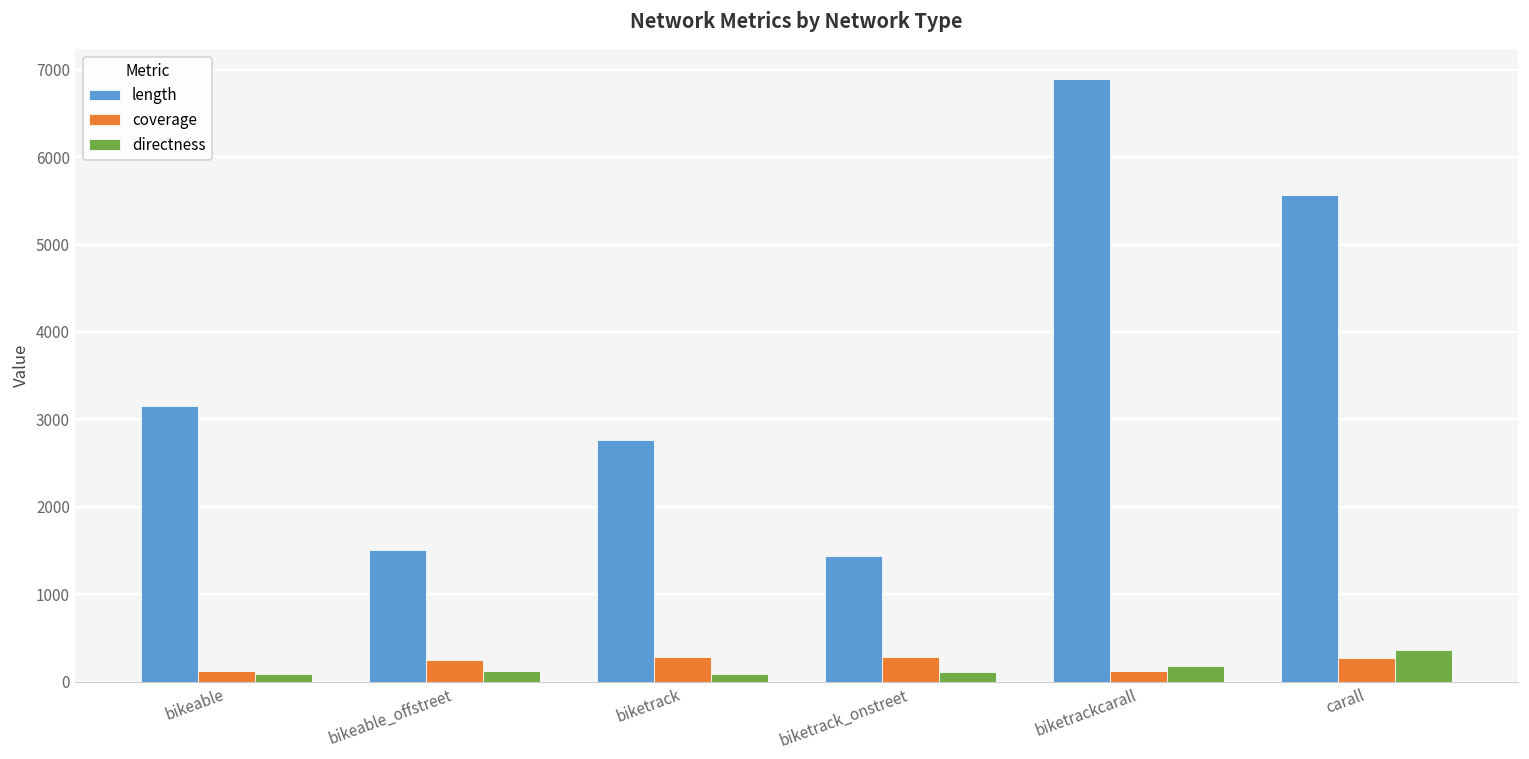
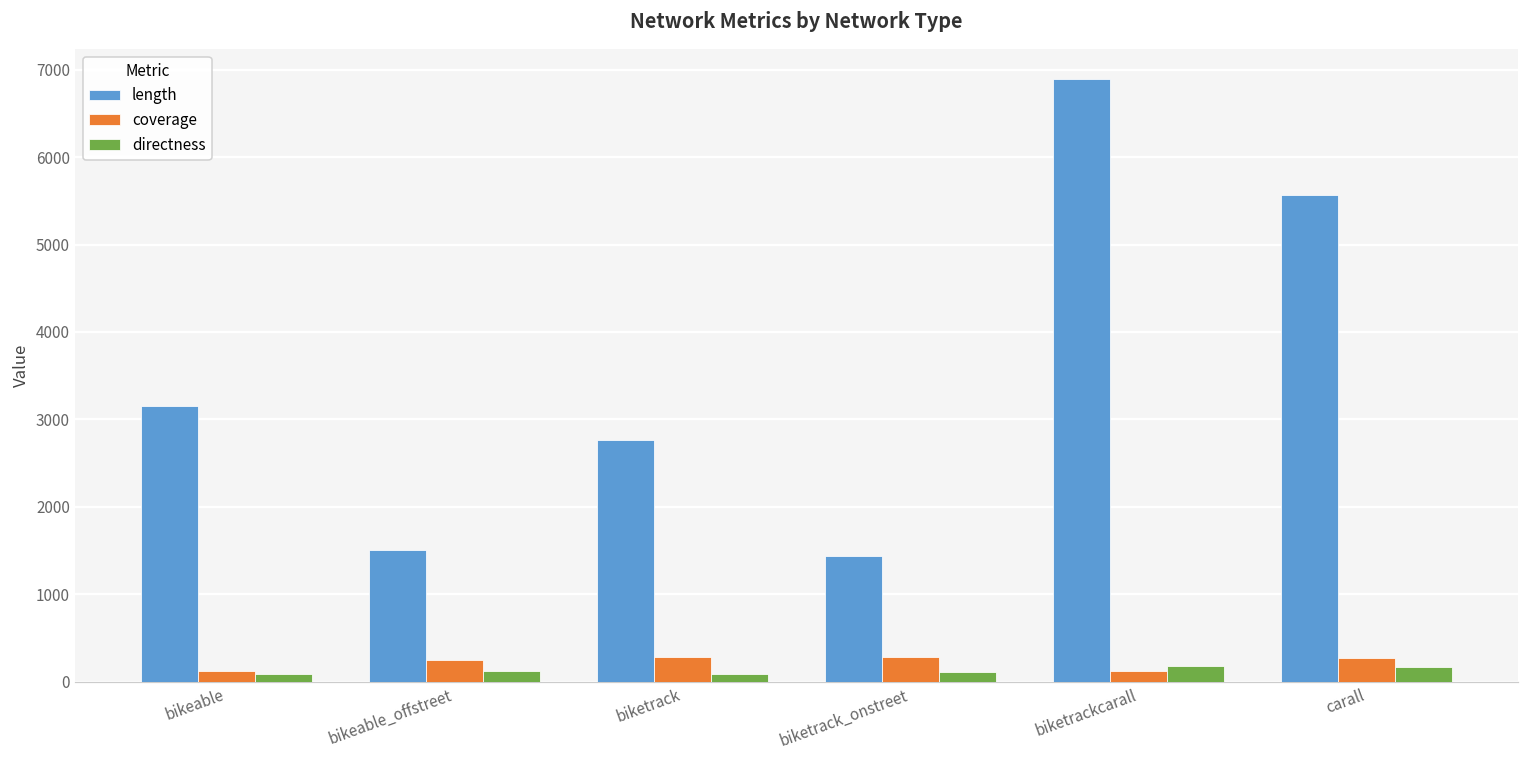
  {
    "length": {
      "bikeable": 3200,
      "bikeable_offstreet": 1500,
      "biketrack": 2800,
      "biketrack_onstreet": 1400,
      "biketrackcarall": 6900,
      "carall": 5600
    },
    "coverage": {
      "bikeable": 100,
      "bikeable_offstreet": 200,
      "biketrack": 300,
      "biketrack_onstreet": 300,
      "biketrackcarall": 100,
      "carall": 300
    },
    "directness": {
      "bikeable": 100,
      "bikeable_offstreet": 100,
      "biketrack": 100,
      "biketrack_onstreet": 100,
      "biketrackcarall": 200,
-     "carall": 400
+     "carall": 200
    }
  }
